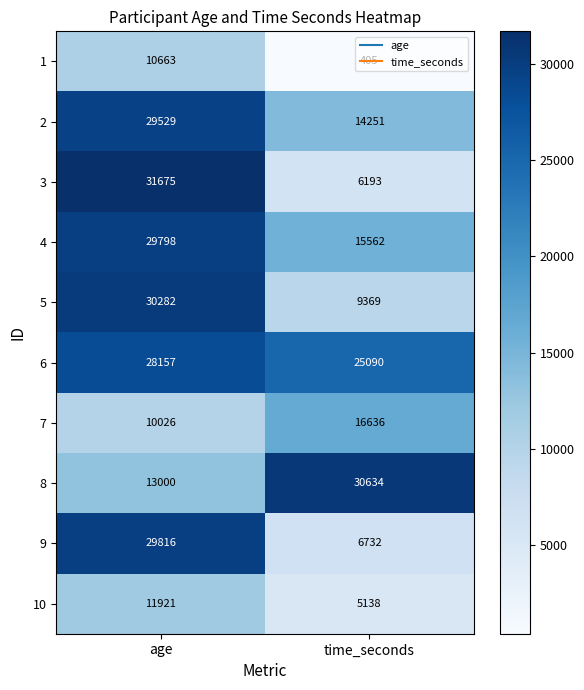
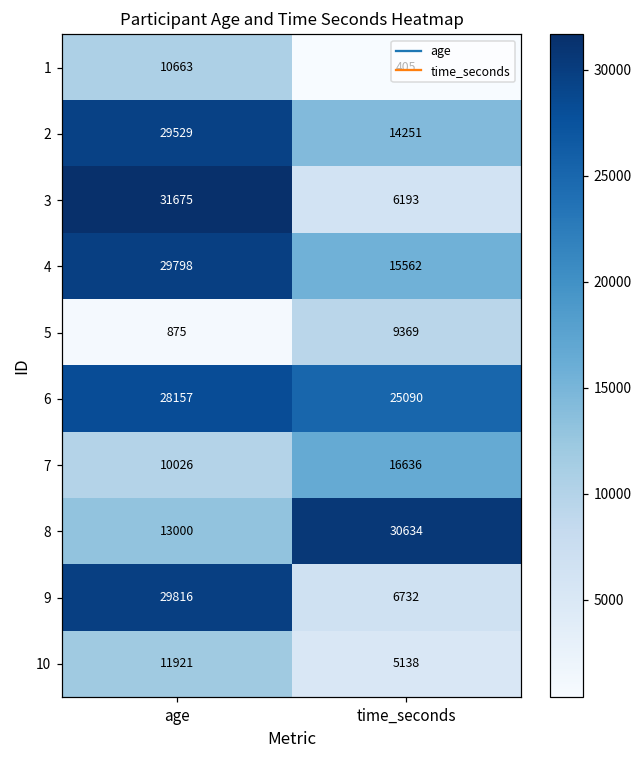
  {
    "1": {
      "age": 10663
    },
    "2": {
      "age": 29529,
      "time_seconds": 14251
    },
    "3": {
      "age": 31675,
      "time_seconds": 6193
    },
    "4": {
      "age": 29798,
      "time_seconds": 15562
    },
    "5": {
-     "age": 30282,
+     "age": 875,
      "time_seconds": 9369
    },
    "6": {
      "age": 28157,
      "time_seconds": 25090
    },
    "7": {
      "age": 10026,
      "time_seconds": 16636
    },
    "8": {
      "age": 13000,
      "time_seconds": 30634
    },
    "9": {
      "age": 29816,
      "time_seconds": 6732
    },
    "10": {
      "age": 11921,
      "time_seconds": 5138
    }
  }
